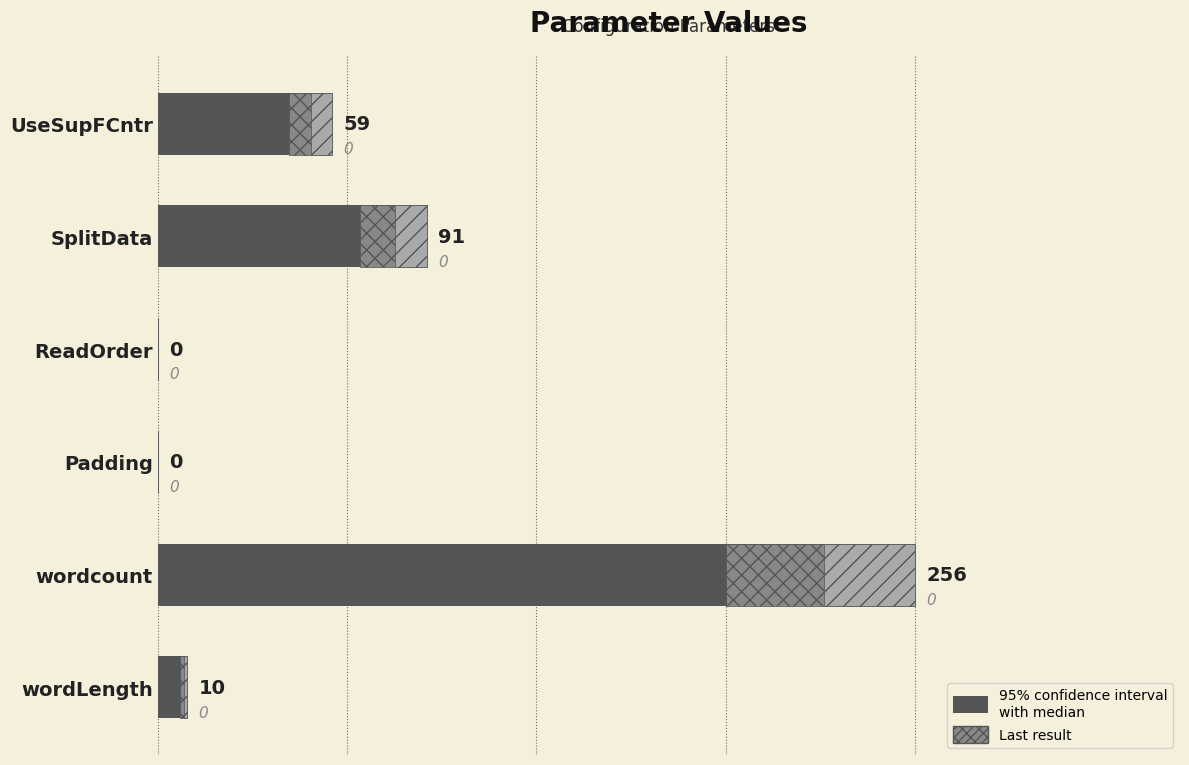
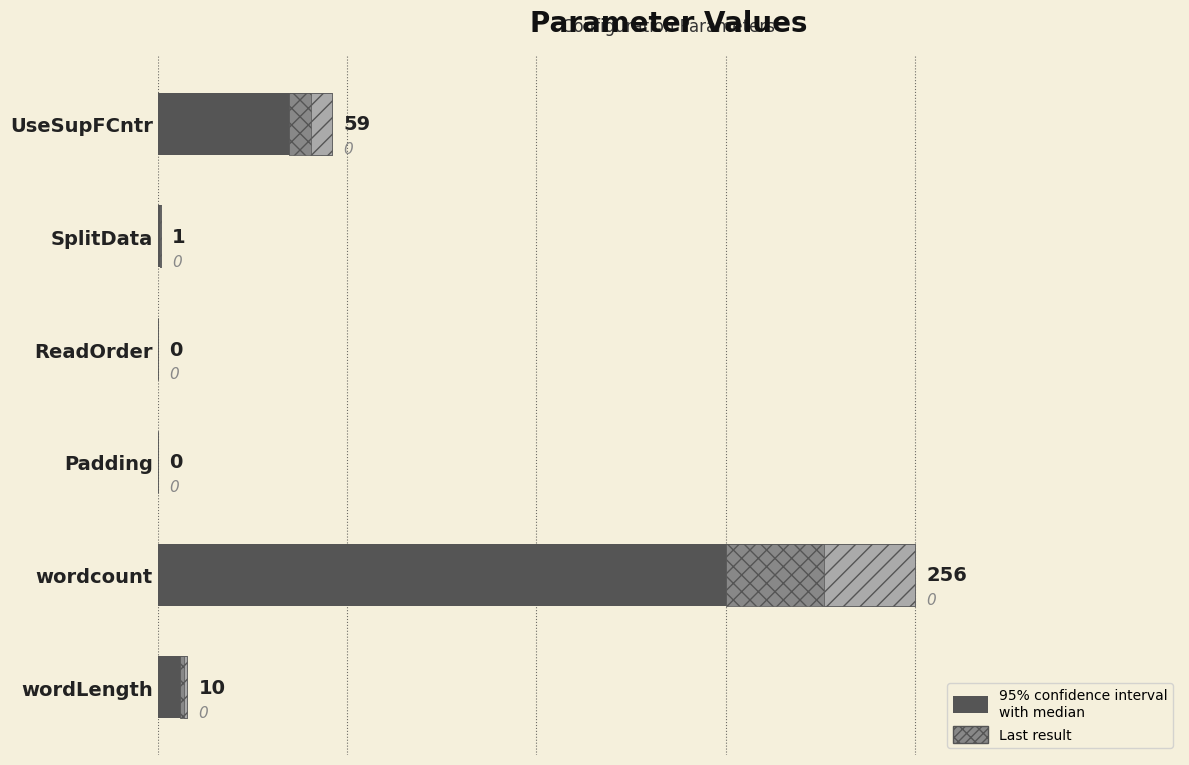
  {
    "UseSupFCntr": 59,
-   "SplitData": 91,
+   "SplitData": 1,
    "ReadOrder": 0,
    "Padding": 0,
    "wordcount": 256,
    "wordLength": 10
  }
